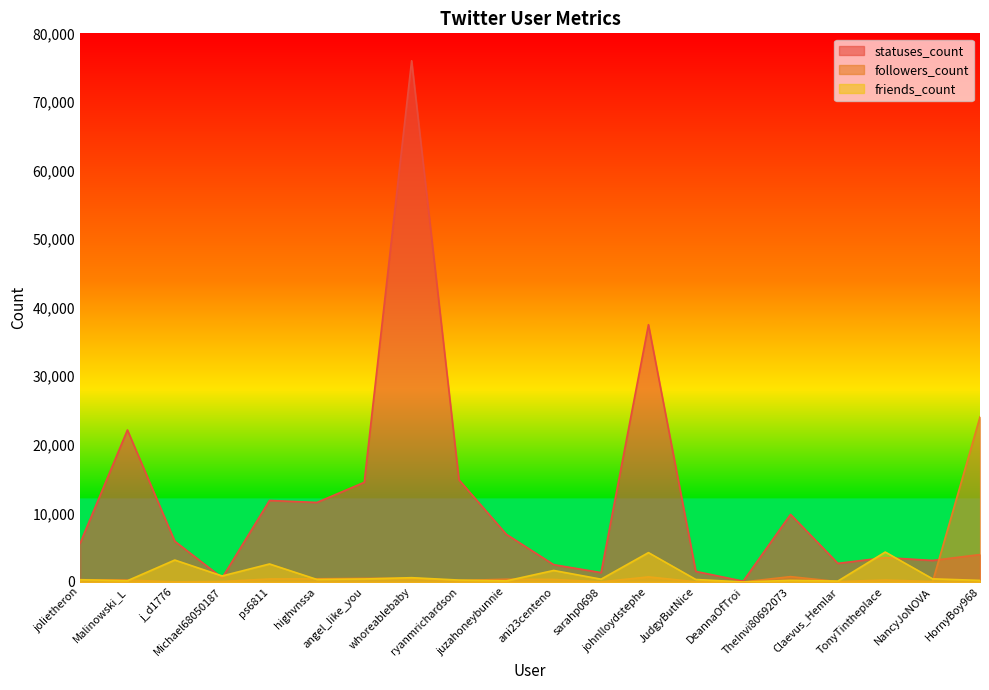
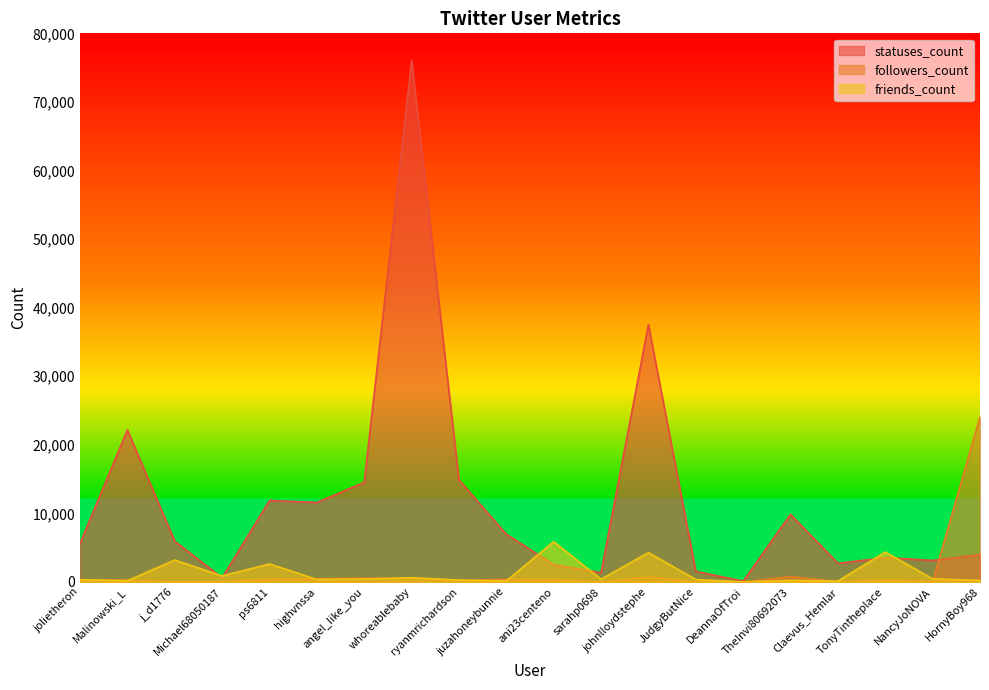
  {
    "friends_count": {
      "j_d1776": "3,000",
      "ps6811": "3,000",
-     "ani23centeno": "2,000",
+     "ani23centeno": "6,000",
      "sarahp0698": "0",
      "johnlloydstephe": "4,000",
      "TheInvi80692073": "0",
      "TonyTintheplace": "4,000",
      "NancyJoNOVA": "0",
      "HornyBoy968": "0"
    }
  }
